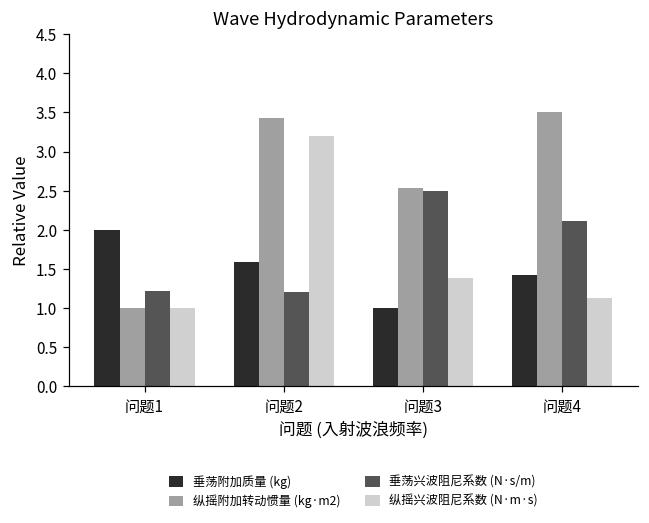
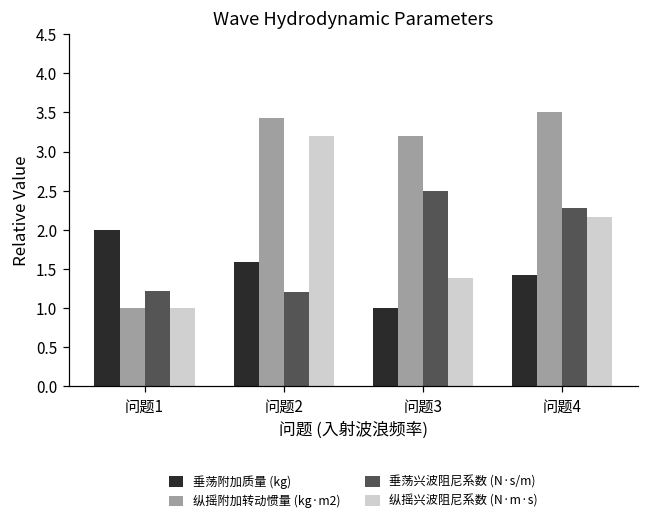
  {
    "垂荡附加质量 (kg)": {
      "问题1": 2.0,
      "问题2": 1.6,
      "问题3": 1.0,
      "问题4": 1.4
    },
    "纵摇附加转动惯量 (kg·m2)": {
      "问题1": 1.0,
      "问题2": 3.4,
-     "问题3": 2.5,
+     "问题3": 3.2,
      "问题4": 3.5
    },
    "垂荡兴波阻尼系数 (N·s/m)": {
      "问题1": 1.2,
      "问题2": 1.2,
      "问题3": 2.5,
-     "问题4": 2.1
+     "问题4": 2.3
    },
    "纵摇兴波阻尼系数 (N·m·s)": {
      "问题1": 1.0,
      "问题2": 3.2,
      "问题3": 1.4,
-     "问题4": 1.1
+     "问题4": 2.2
    }
  }
